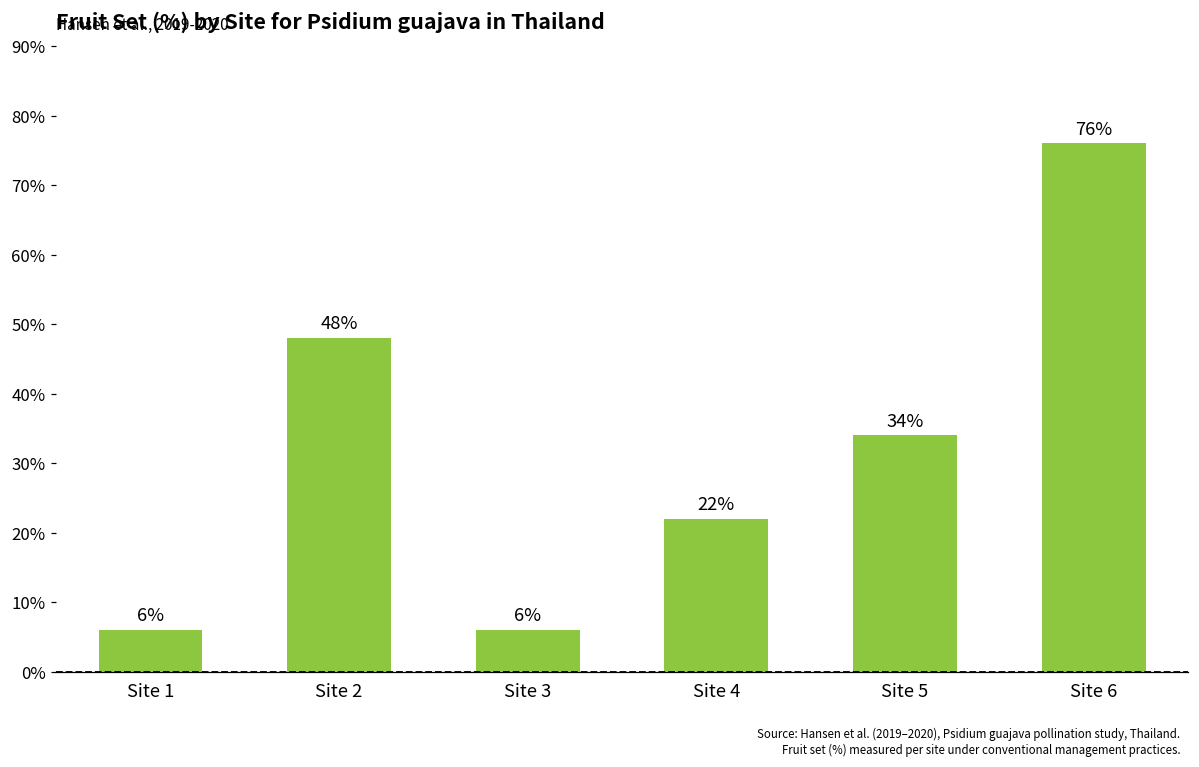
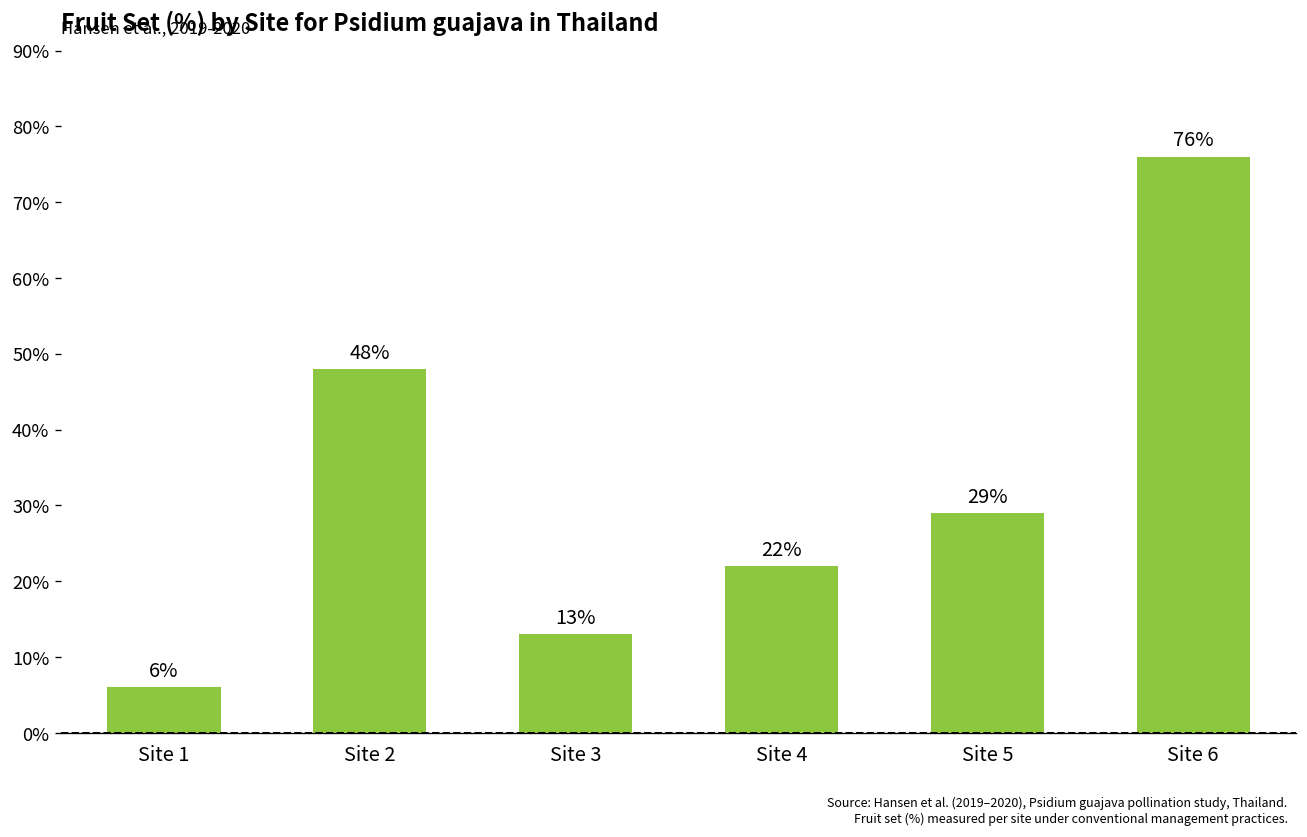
  {
    "Site 1": "6%",
    "Site 2": "48%",
-   "Site 3": "6%",
+   "Site 3": "13%",
    "Site 4": "22%",
-   "Site 5": "34%",
+   "Site 5": "29%",
    "Site 6": "76%"
  }
